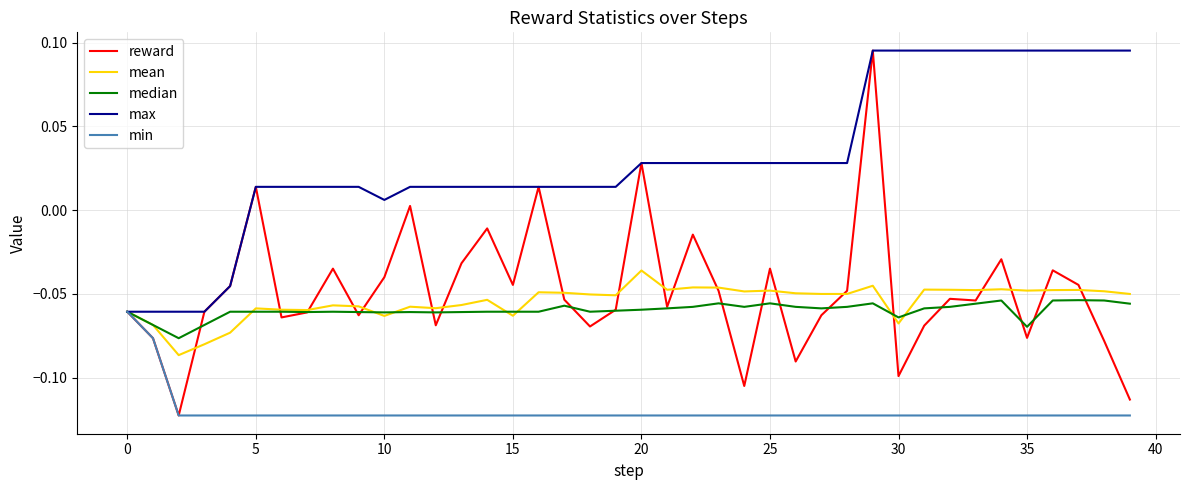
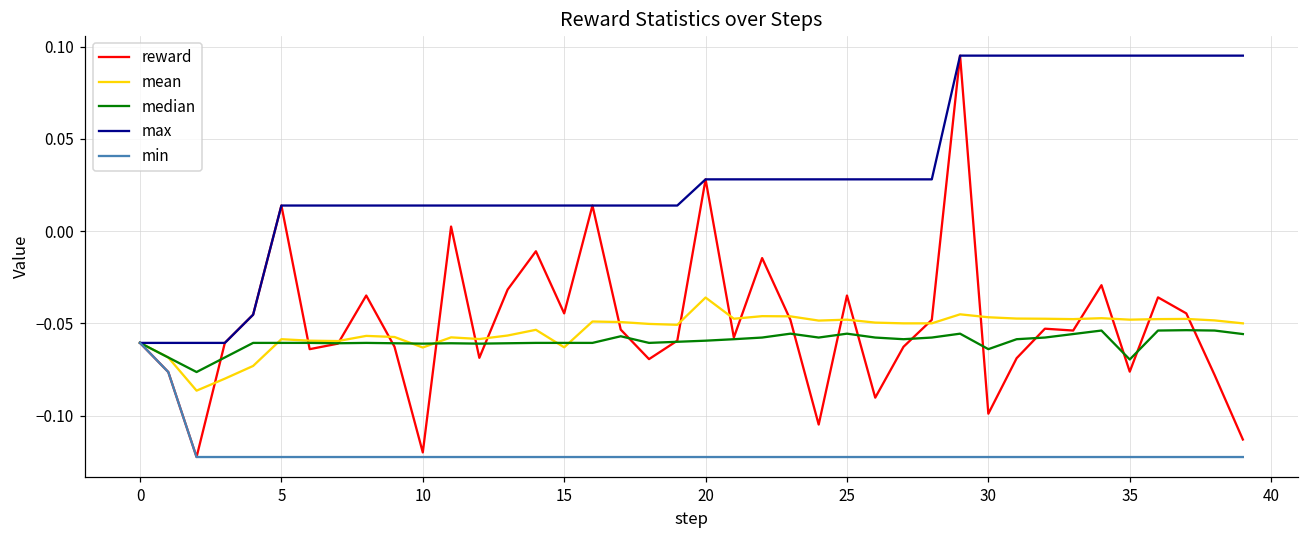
  {
    "reward": {
-     "10": -0.04,
+     "10": -0.12,
      "15": -0.045,
      "25": -0.035,
      "30": -0.10,
      "35": -0.076
    },
    "mean": {
      "5": -0.059,
      "10": -0.063,
      "15": -0.063,
      "20": -0.036,
      "25": -0.048,
-     "30": -0.068,
+     "30": -0.047,
      "35": -0.048
    },
    "median": {
      "5": -0.061,
      "10": -0.061,
      "15": -0.061,
      "20": -0.059,
      "25": -0.056,
      "30": -0.064,
      "35": -0.070
    },
    "max": {
-     "10": 0.006,
+     "10": 0.014,
      "15": 0.014,
      "25": 0.028,
      "30": 0.095,
      "35": 0.095
    },
    "min": {
      "5": -0.123,
      "10": -0.123,
      "15": -0.123,
      "20": -0.123,
      "25": -0.123,
      "30": -0.123,
      "35": -0.123
    }
  }
